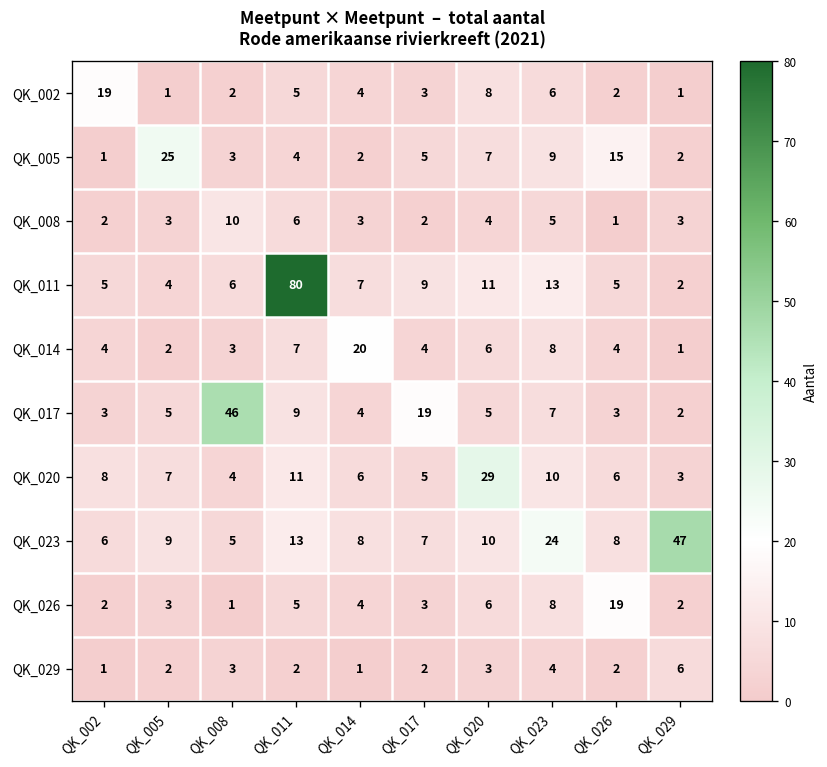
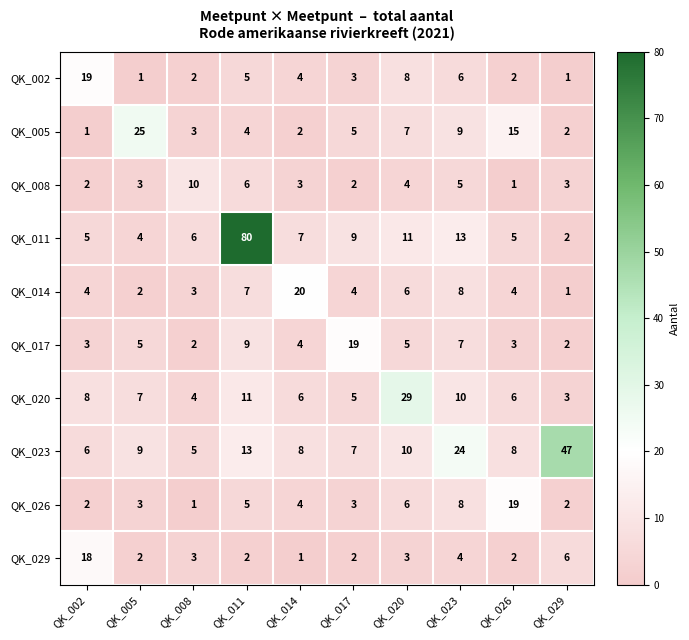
  {
    "QK_002": {
      "QK_002": 19,
      "QK_005": 1,
      "QK_008": 2,
      "QK_011": 5,
      "QK_014": 4,
      "QK_017": 3,
      "QK_020": 8,
      "QK_023": 6,
      "QK_026": 2,
      "QK_029": 1
    },
    "QK_005": {
      "QK_002": 1,
      "QK_005": 25,
      "QK_008": 3,
      "QK_011": 4,
      "QK_014": 2,
      "QK_017": 5,
      "QK_020": 7,
      "QK_023": 9,
      "QK_026": 15,
      "QK_029": 2
    },
    "QK_008": {
      "QK_002": 2,
      "QK_005": 3,
      "QK_008": 10,
      "QK_011": 6,
      "QK_014": 3,
      "QK_017": 2,
      "QK_020": 4,
      "QK_023": 5,
      "QK_026": 1,
      "QK_029": 3
    },
    "QK_011": {
      "QK_002": 5,
      "QK_005": 4,
      "QK_008": 6,
      "QK_011": 80,
      "QK_014": 7,
      "QK_017": 9,
      "QK_020": 11,
      "QK_023": 13,
      "QK_026": 5,
      "QK_029": 2
    },
    "QK_014": {
      "QK_002": 4,
      "QK_005": 2,
      "QK_008": 3,
      "QK_011": 7,
      "QK_014": 20,
      "QK_017": 4,
      "QK_020": 6,
      "QK_023": 8,
      "QK_026": 4,
      "QK_029": 1
    },
    "QK_017": {
      "QK_002": 3,
      "QK_005": 5,
-     "QK_008": 46,
+     "QK_008": 2,
      "QK_011": 9,
      "QK_014": 4,
      "QK_017": 19,
      "QK_020": 5,
      "QK_023": 7,
      "QK_026": 3,
      "QK_029": 2
    },
    "QK_020": {
      "QK_002": 8,
      "QK_005": 7,
      "QK_008": 4,
      "QK_011": 11,
      "QK_014": 6,
      "QK_017": 5,
      "QK_020": 29,
      "QK_023": 10,
      "QK_026": 6,
      "QK_029": 3
    },
    "QK_023": {
      "QK_002": 6,
      "QK_005": 9,
      "QK_008": 5,
      "QK_011": 13,
      "QK_014": 8,
      "QK_017": 7,
      "QK_020": 10,
      "QK_023": 24,
      "QK_026": 8,
      "QK_029": 47
    },
    "QK_026": {
      "QK_002": 2,
      "QK_005": 3,
      "QK_008": 1,
      "QK_011": 5,
      "QK_014": 4,
      "QK_017": 3,
      "QK_020": 6,
      "QK_023": 8,
      "QK_026": 19,
      "QK_029": 2
    },
    "QK_029": {
-     "QK_002": 1,
+     "QK_002": 18,
      "QK_005": 2,
      "QK_008": 3,
      "QK_011": 2,
      "QK_014": 1,
      "QK_017": 2,
      "QK_020": 3,
      "QK_023": 4,
      "QK_026": 2,
      "QK_029": 6
    }
  }
